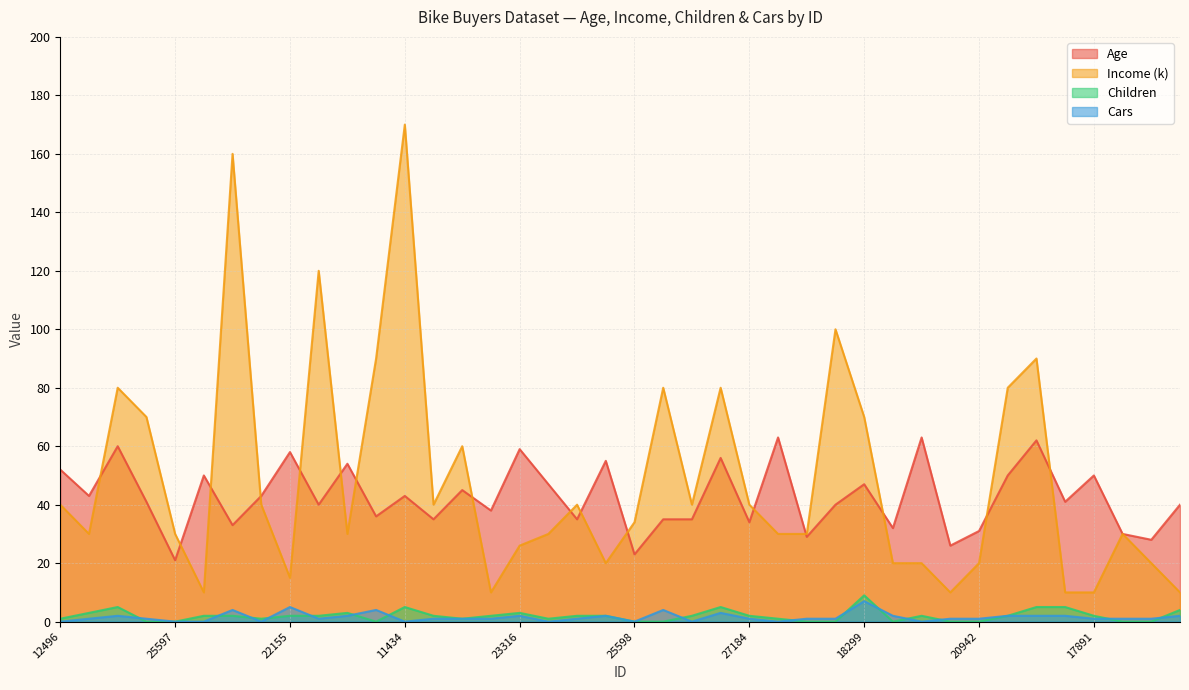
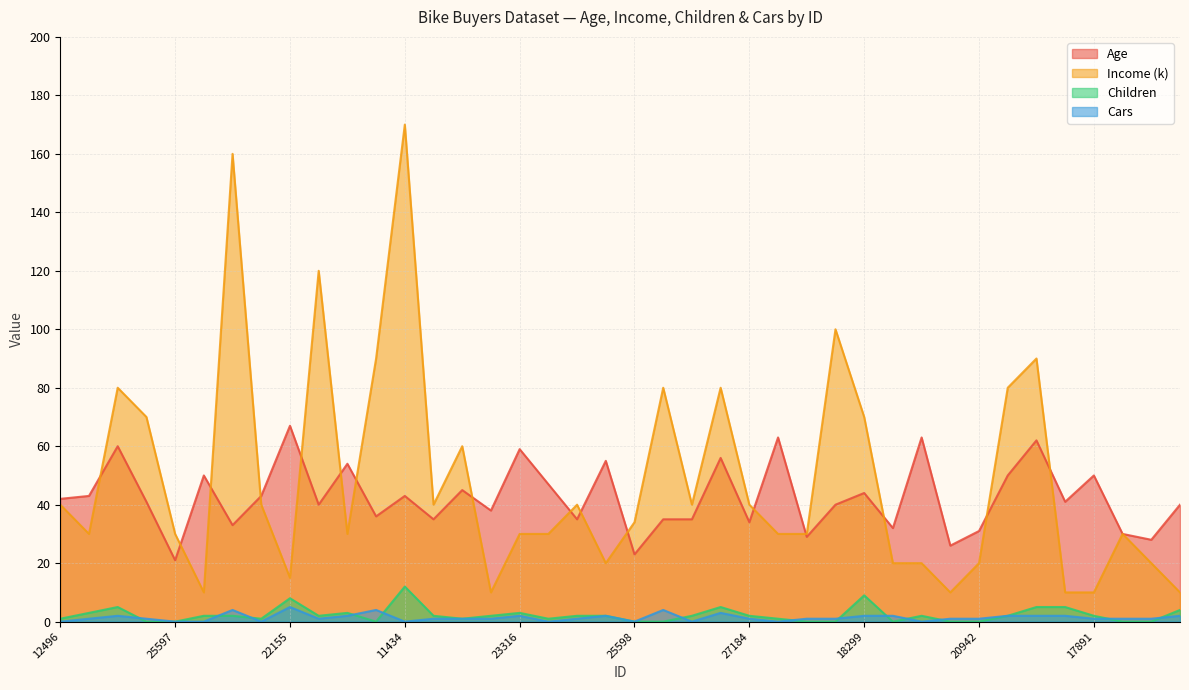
  {
    "Age": {
-     "12496": 52,
+     "12496": 42,
      "25597": 21,
-     "22155": 58,
+     "22155": 67,
      "11434": 43,
      "23316": 59,
      "25598": 23,
      "27184": 34,
-     "18299": 47,
+     "18299": 44,
      "20942": 31,
      "17891": 50
    },
    "Income (k)": {
      "12496": 40,
      "25597": 30,
      "22155": 15,
      "11434": 170,
-     "23316": 26,
+     "23316": 30,
      "25598": 34,
      "27184": 40,
      "18299": 70,
      "20942": 20,
      "17891": 10
    },
    "Children": {
      "12496": 1,
-     "22155": 2,
-     "11434": 5,
+     "22155": 8,
+     "11434": 12,
      "23316": 3,
      "27184": 2,
      "18299": 9,
      "20942": 0,
      "17891": 2
    },
    "Cars": {
      "12496": 0,
      "22155": 5,
      "11434": 0,
      "23316": 2,
      "27184": 1,
-     "18299": 7,
+     "18299": 2,
      "20942": 1,
      "17891": 1
    }
  }
